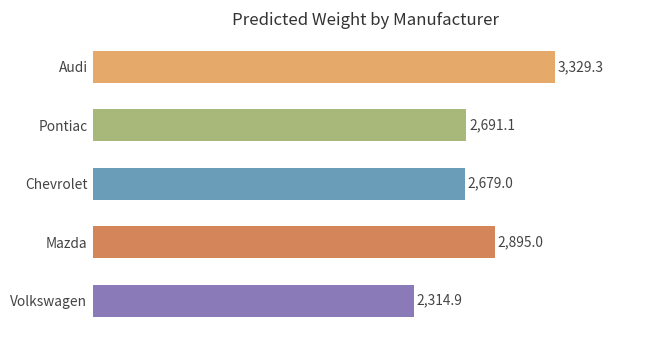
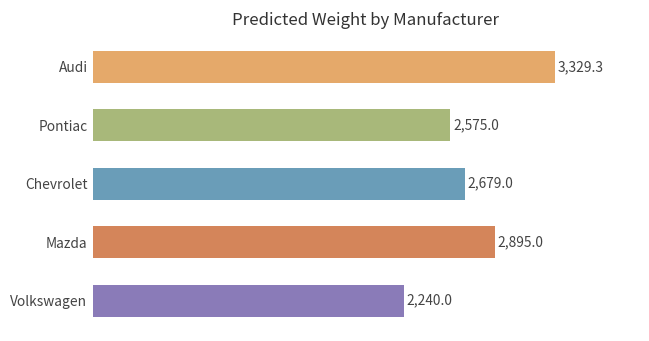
  {
    "Audi": "3,329.3",
-   "Pontiac": "2,691.1",
+   "Pontiac": "2,575.0",
    "Chevrolet": "2,679.0",
    "Mazda": "2,895.0",
-   "Volkswagen": "2,314.9"
+   "Volkswagen": "2,240.0"
  }
